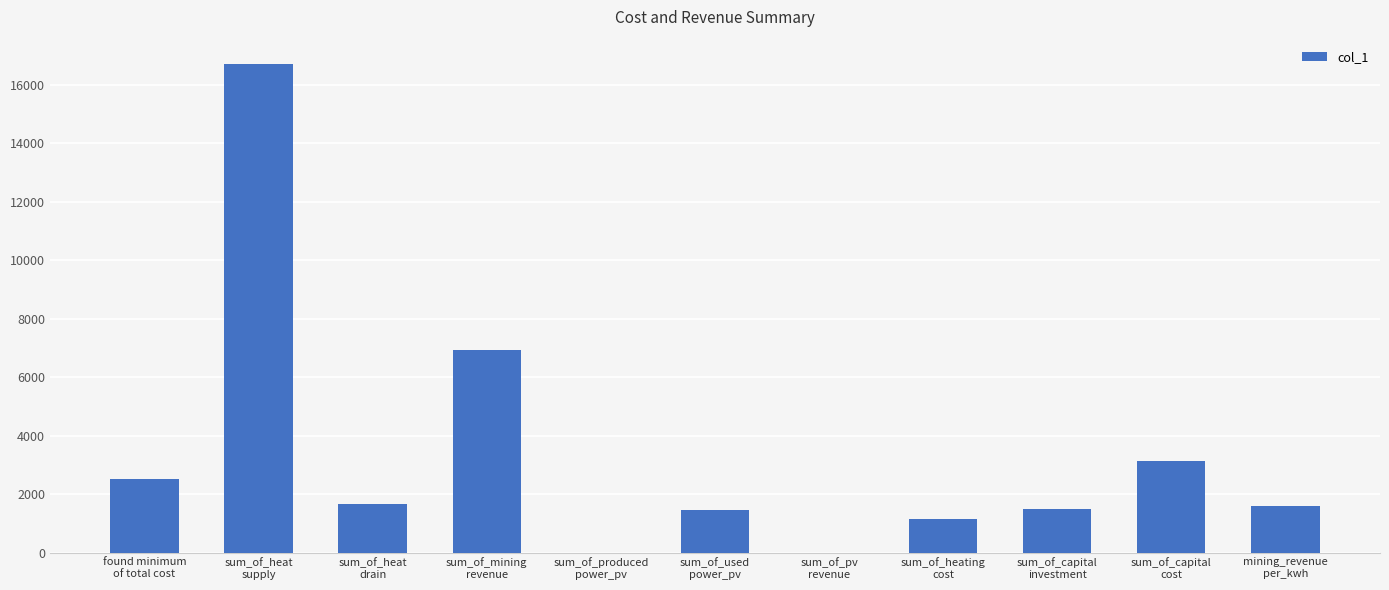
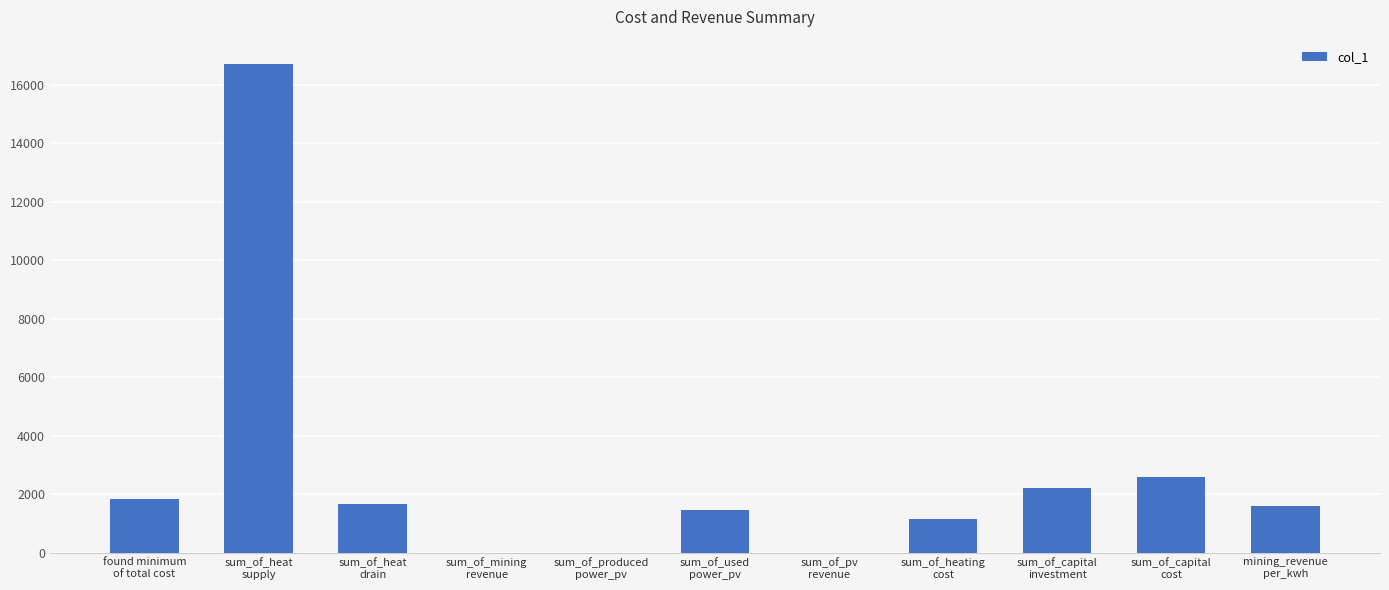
  {
-   "found minimum of total cost": 2500,
+   "found minimum of total cost": 1800,
    "sum_of_heat supply": 16700,
    "sum_of_heat drain": 1700,
-   "sum_of_mining revenue": 6900,
+   "sum_of_mining revenue": 0,
    "sum_of_produced power_pv": 0,
    "sum_of_used power_pv": 1400,
    "sum_of_pv revenue": 0,
    "sum_of_heating cost": 1100,
-   "sum_of_capital investment": 1500,
-   "sum_of_capital cost": 3100,
+   "sum_of_capital investment": 2200,
+   "sum_of_capital cost": 2600,
    "mining_revenue per_kwh": 1600
  }
